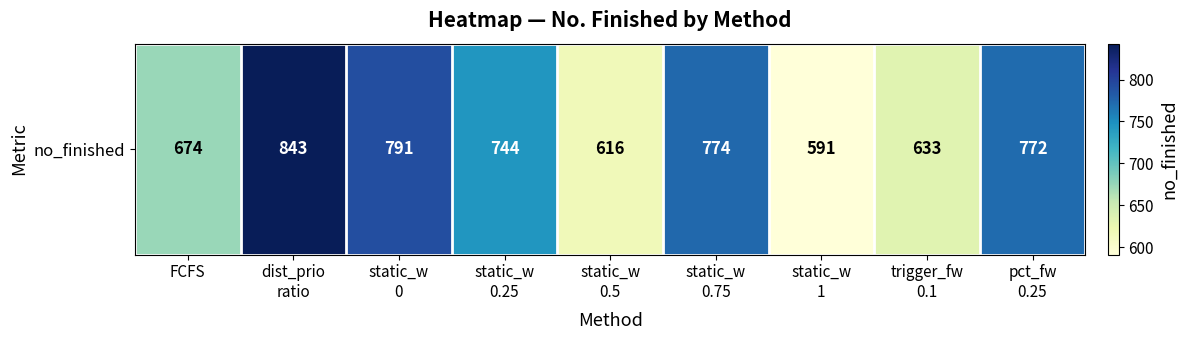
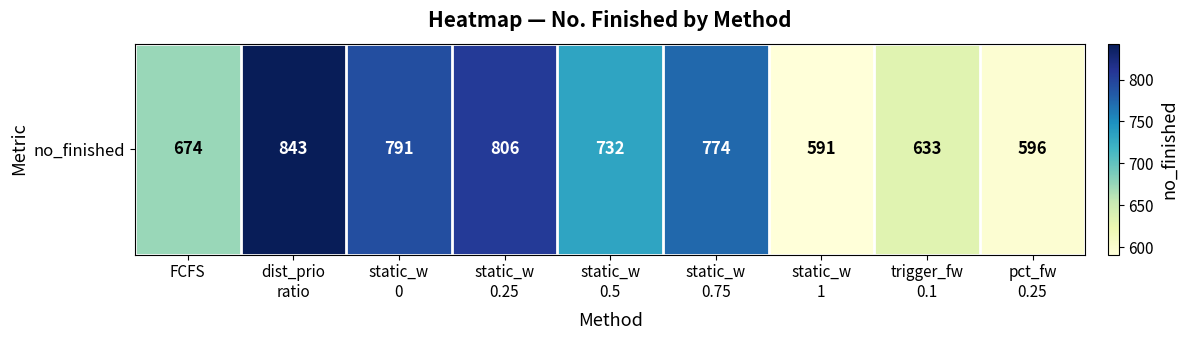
  {
    "no_finished": {
      "FCFS": 674,
      "dist_prio ratio": 843,
      "static_w 0": 791,
-     "static_w 0.25": 744,
-     "static_w 0.5": 616,
+     "static_w 0.25": 806,
+     "static_w 0.5": 732,
      "static_w 0.75": 774,
      "static_w 1": 591,
      "trigger_fw 0.1": 633,
-     "pct_fw 0.25": 772
+     "pct_fw 0.25": 596
    }
  }
